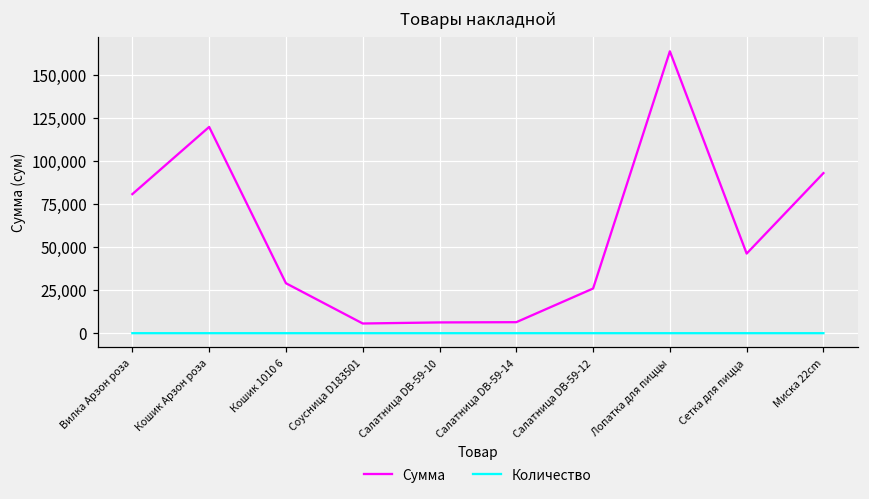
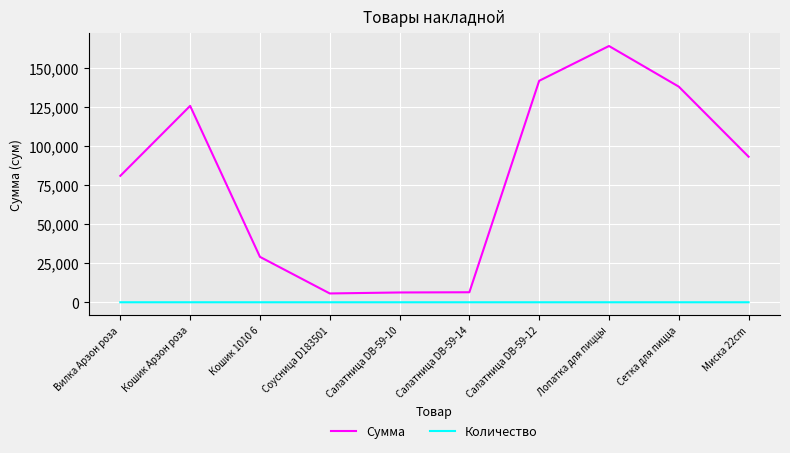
  {
    "Сумма": {
      "Вилка Арзон роза": "81,000",
-     "Кошик Арзон роза": "120,000",
+     "Кошик Арзон роза": "126,000",
      "Кошик 1010 6": "29,000",
      "Соусница D183501": "6,000",
      "Салатница DB-59-10": "6,000",
      "Салатница DB-59-14": "6,000",
-     "Салатница DB-59-12": "26,000",
+     "Салатница DB-59-12": "142,000",
      "Лопатка для пиццы": "164,000",
-     "Сетка для пицца": "46,000",
+     "Сетка для пицца": "138,000",
      "Миска 22cm": "93,000"
    },
    "Количество": {
      "Вилка Арзон роза": "0",
      "Кошик Арзон роза": "0",
      "Кошик 1010 6": "0",
      "Соусница D183501": "0",
      "Салатница DB-59-10": "0",
      "Салатница DB-59-14": "0",
      "Салатница DB-59-12": "0",
      "Лопатка для пиццы": "0",
      "Сетка для пицца": "0",
      "Миска 22cm": "0"
    }
  }
